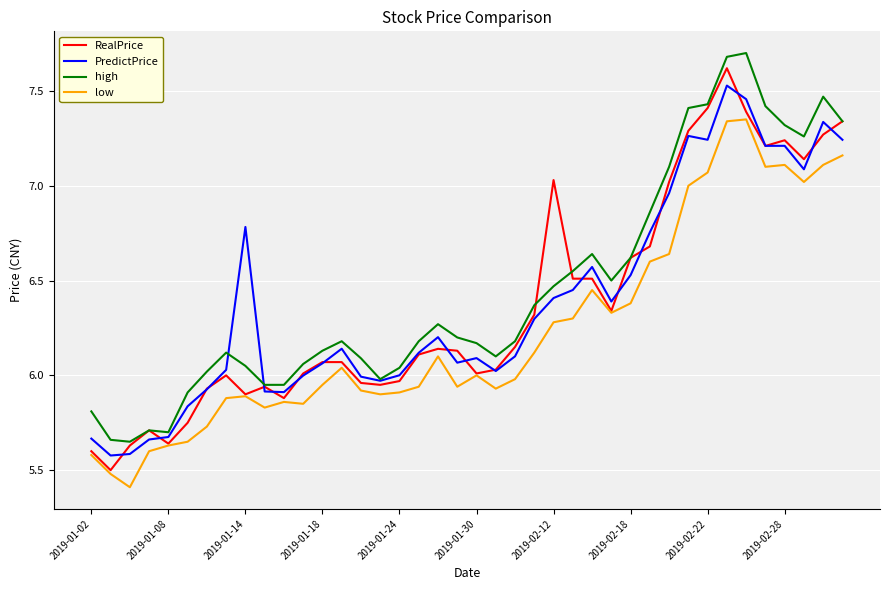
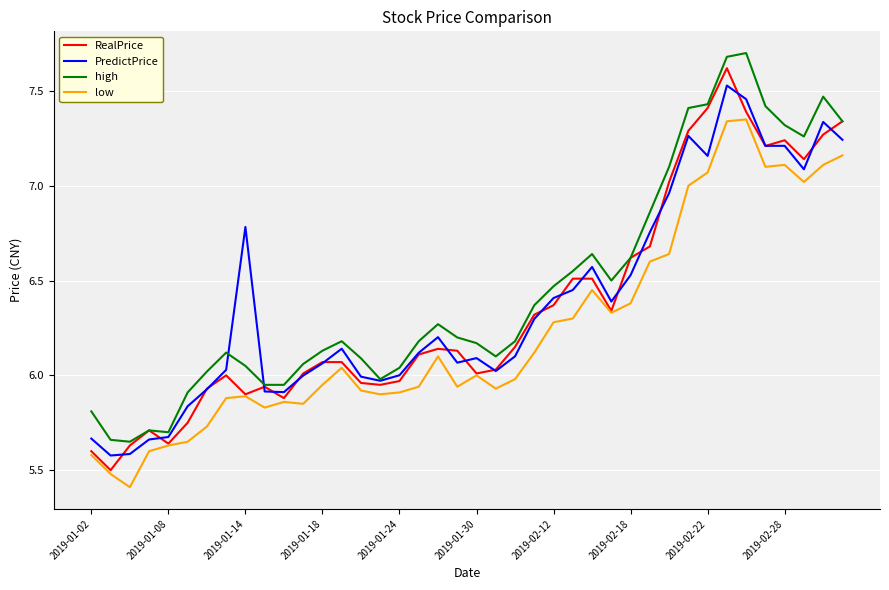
  {
    "RealPrice": {
      "2019-01-02": 5.60,
      "2019-01-24": 5.97,
-     "2019-02-12": 7.03,
+     "2019-02-12": 6.37,
      "2019-02-22": 7.41,
      "2019-02-28": 7.24
    },
    "PredictPrice": {
      "2019-01-02": 5.67,
      "2019-01-08": 5.67,
      "2019-01-14": 6.78,
      "2019-01-24": 6.00,
      "2019-01-30": 6.09,
      "2019-02-12": 6.41,
      "2019-02-18": 6.53,
-     "2019-02-22": 7.24,
+     "2019-02-22": 7.16,
      "2019-02-28": 7.21
    },
    "high": {
      "2019-01-02": 5.81,
      "2019-01-08": 5.70,
      "2019-01-14": 6.05,
      "2019-01-18": 6.13,
      "2019-01-24": 6.04,
      "2019-01-30": 6.17,
      "2019-02-12": 6.47,
      "2019-02-22": 7.43,
      "2019-02-28": 7.32
    },
    "low": {
      "2019-01-02": 5.58,
      "2019-01-18": 5.95,
      "2019-01-24": 5.91,
      "2019-02-12": 6.28,
      "2019-02-18": 6.38,
      "2019-02-22": 7.07,
      "2019-02-28": 7.11
    }
  }
